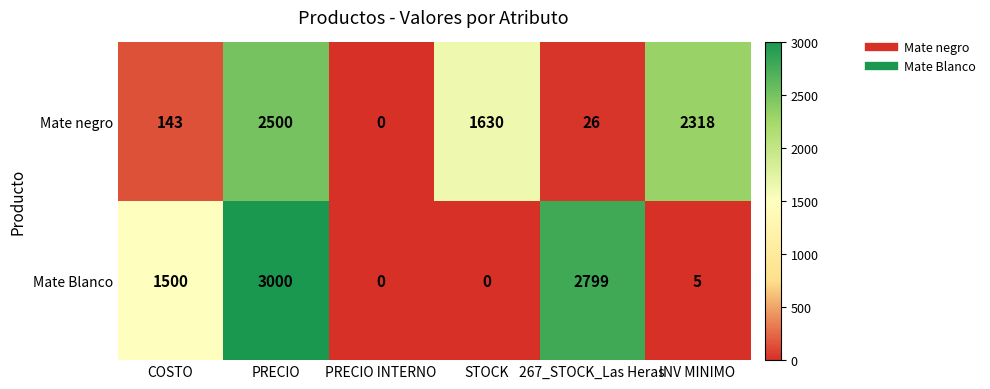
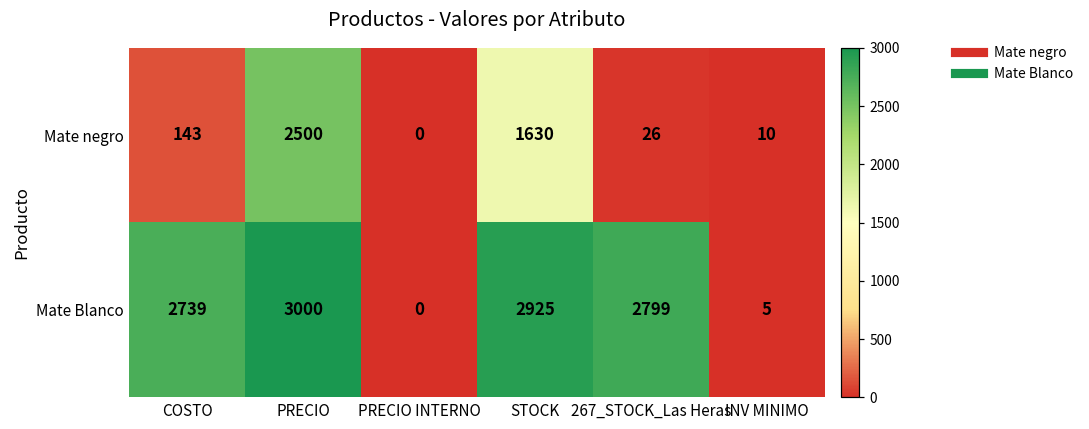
  {
    "Mate negro": {
      "COSTO": 143,
      "PRECIO": 2500,
      "PRECIO INTERNO": 0,
      "STOCK": 1630,
      "267_STOCK_Las Heras": 26,
-     "INV MINIMO": 2318
+     "INV MINIMO": 10
    },
    "Mate Blanco": {
-     "COSTO": 1500,
+     "COSTO": 2739,
      "PRECIO": 3000,
      "PRECIO INTERNO": 0,
-     "STOCK": 0,
+     "STOCK": 2925,
      "267_STOCK_Las Heras": 2799,
      "INV MINIMO": 5
    }
  }
